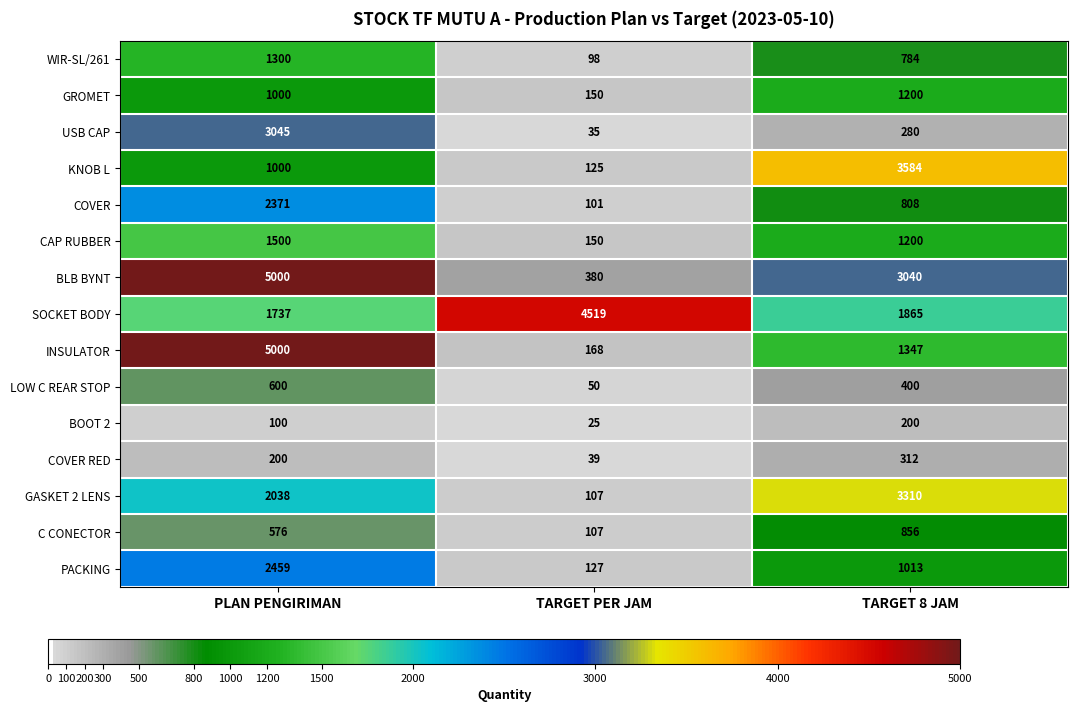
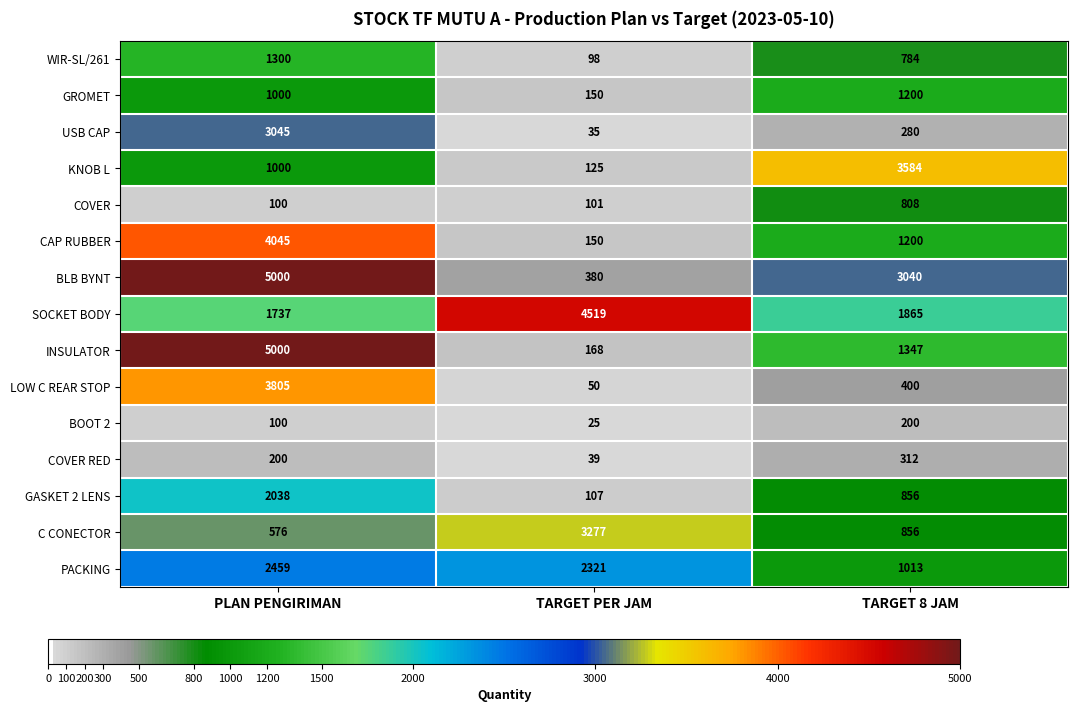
  {
    "WIR-SL/261": {
      "PLAN PENGIRIMAN": 1300,
      "TARGET PER JAM": 98,
      "TARGET 8 JAM": 784
    },
    "GROMET": {
      "PLAN PENGIRIMAN": 1000,
      "TARGET PER JAM": 150,
      "TARGET 8 JAM": 1200
    },
    "USB CAP": {
      "PLAN PENGIRIMAN": 3045,
      "TARGET PER JAM": 35,
      "TARGET 8 JAM": 280
    },
    "KNOB L": {
      "PLAN PENGIRIMAN": 1000,
      "TARGET PER JAM": 125,
      "TARGET 8 JAM": 3584
    },
    "COVER": {
-     "PLAN PENGIRIMAN": 2371,
+     "PLAN PENGIRIMAN": 100,
      "TARGET PER JAM": 101,
      "TARGET 8 JAM": 808
    },
    "CAP RUBBER": {
-     "PLAN PENGIRIMAN": 1500,
+     "PLAN PENGIRIMAN": 4045,
      "TARGET PER JAM": 150,
      "TARGET 8 JAM": 1200
    },
    "BLB BYNT": {
      "PLAN PENGIRIMAN": 5000,
      "TARGET PER JAM": 380,
      "TARGET 8 JAM": 3040
    },
    "SOCKET BODY": {
      "PLAN PENGIRIMAN": 1737,
      "TARGET PER JAM": 4519,
      "TARGET 8 JAM": 1865
    },
    "INSULATOR": {
      "PLAN PENGIRIMAN": 5000,
      "TARGET PER JAM": 168,
      "TARGET 8 JAM": 1347
    },
    "LOW C REAR STOP": {
-     "PLAN PENGIRIMAN": 600,
+     "PLAN PENGIRIMAN": 3805,
      "TARGET PER JAM": 50,
      "TARGET 8 JAM": 400
    },
    "BOOT 2": {
      "PLAN PENGIRIMAN": 100,
      "TARGET PER JAM": 25,
      "TARGET 8 JAM": 200
    },
    "COVER RED": {
      "PLAN PENGIRIMAN": 200,
      "TARGET PER JAM": 39,
      "TARGET 8 JAM": 312
    },
    "GASKET 2 LENS": {
      "PLAN PENGIRIMAN": 2038,
      "TARGET PER JAM": 107,
-     "TARGET 8 JAM": 3310
+     "TARGET 8 JAM": 856
    },
    "C CONECTOR": {
      "PLAN PENGIRIMAN": 576,
-     "TARGET PER JAM": 107,
+     "TARGET PER JAM": 3277,
      "TARGET 8 JAM": 856
    },
    "PACKING": {
      "PLAN PENGIRIMAN": 2459,
-     "TARGET PER JAM": 127,
+     "TARGET PER JAM": 2321,
      "TARGET 8 JAM": 1013
    }
  }
